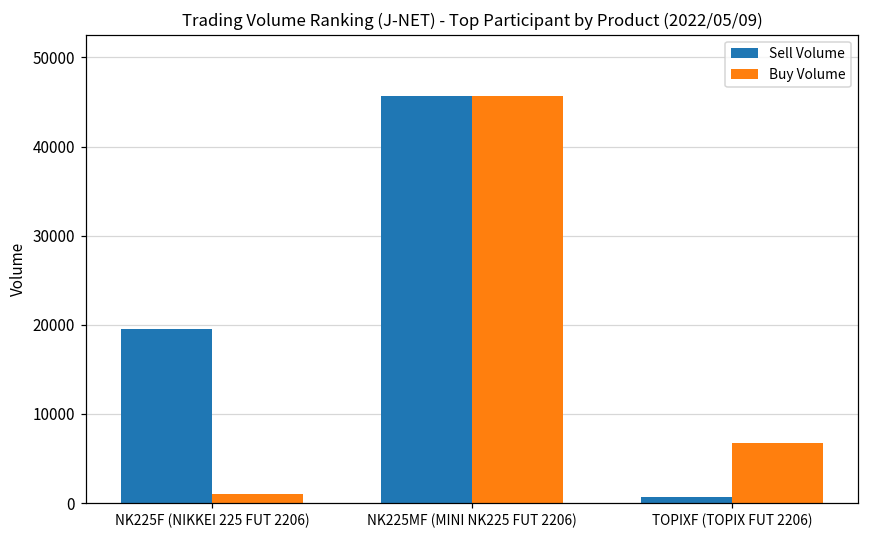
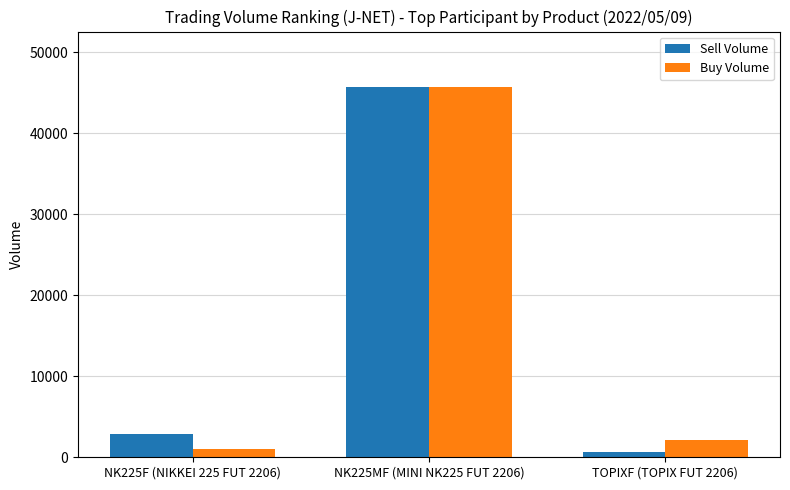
  {
    "Sell Volume": {
-     "NK225F (NIKKEI 225 FUT 2206)": 19000,
+     "NK225F (NIKKEI 225 FUT 2206)": 3000,
      "NK225MF (MINI NK225 FUT 2206)": 46000,
      "TOPIXF (TOPIX FUT 2206)": 1000
    },
    "Buy Volume": {
      "NK225F (NIKKEI 225 FUT 2206)": 1000,
      "NK225MF (MINI NK225 FUT 2206)": 46000,
-     "TOPIXF (TOPIX FUT 2206)": 7000
+     "TOPIXF (TOPIX FUT 2206)": 2000
    }
  }
